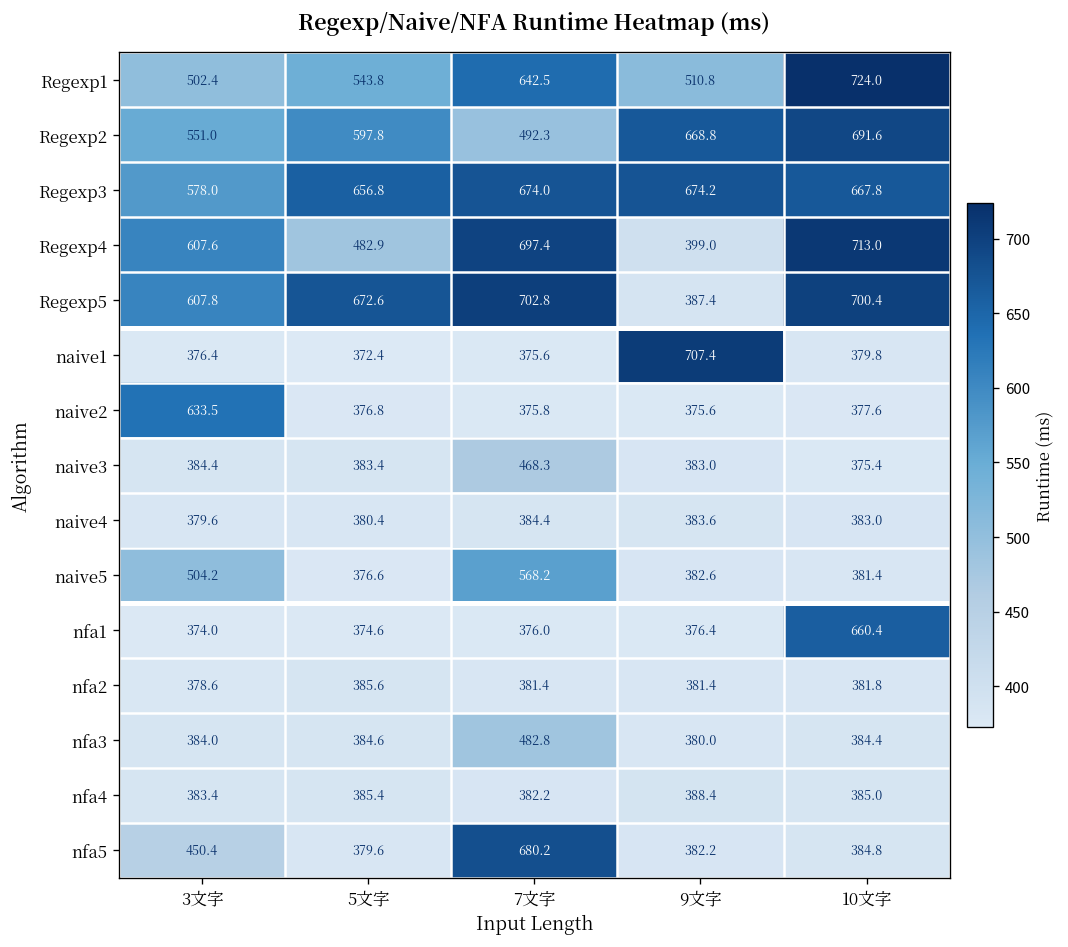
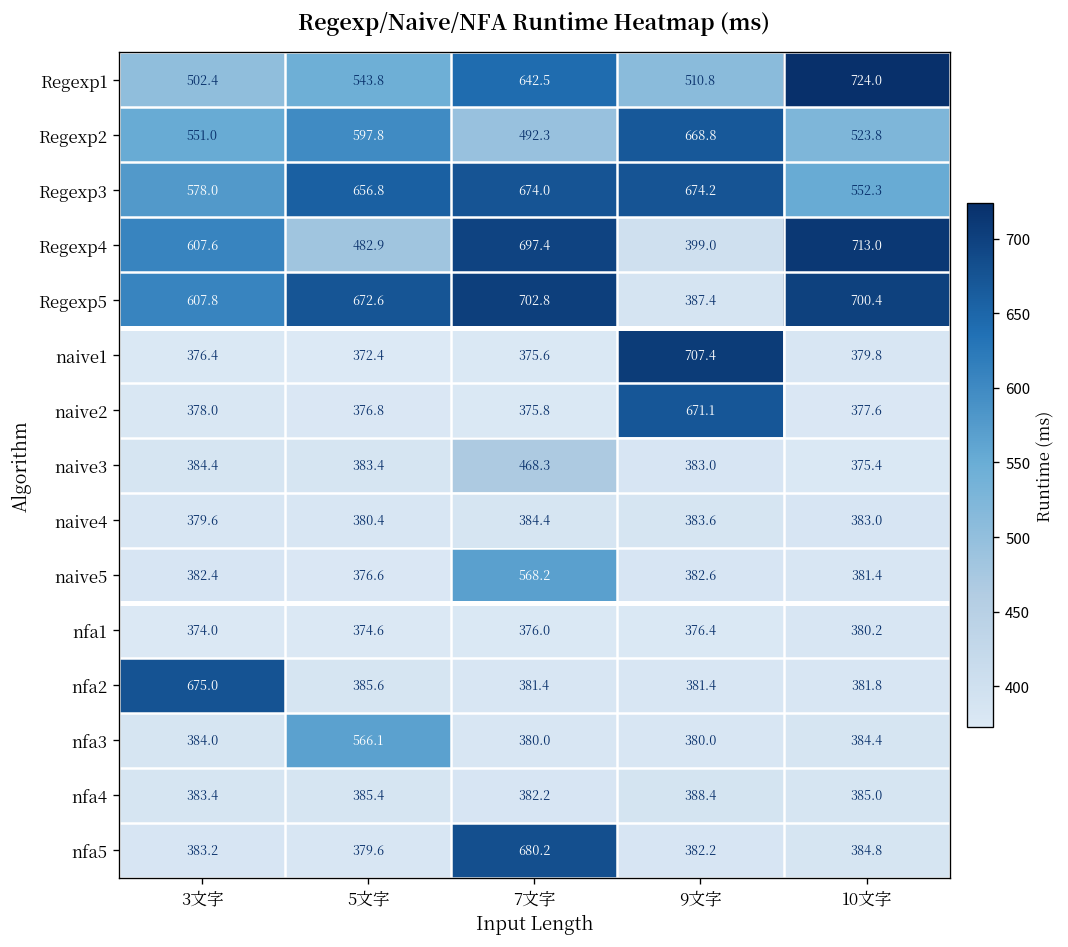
  {
    "Regexp1": {
      "3文字": 502.4,
      "5文字": 543.8,
      "7文字": 642.5,
      "9文字": 510.8,
      "10文字": 724.0
    },
    "Regexp2": {
      "3文字": 551.0,
      "5文字": 597.8,
      "7文字": 492.3,
      "9文字": 668.8,
-     "10文字": 691.6
+     "10文字": 523.8
    },
    "Regexp3": {
      "3文字": 578.0,
      "5文字": 656.8,
      "7文字": 674.0,
      "9文字": 674.2,
-     "10文字": 667.8
+     "10文字": 552.3
    },
    "Regexp4": {
      "3文字": 607.6,
      "5文字": 482.9,
      "7文字": 697.4,
      "9文字": 399.0,
      "10文字": 713.0
    },
    "Regexp5": {
      "3文字": 607.8,
      "5文字": 672.6,
      "7文字": 702.8,
      "9文字": 387.4,
      "10文字": 700.4
    },
    "naive1": {
      "3文字": 376.4,
      "5文字": 372.4,
      "7文字": 375.6,
      "9文字": 707.4,
      "10文字": 379.8
    },
    "naive2": {
-     "3文字": 633.5,
+     "3文字": 378.0,
      "5文字": 376.8,
      "7文字": 375.8,
-     "9文字": 375.6,
+     "9文字": 671.1,
      "10文字": 377.6
    },
    "naive3": {
      "3文字": 384.4,
      "5文字": 383.4,
      "7文字": 468.3,
      "9文字": 383.0,
      "10文字": 375.4
    },
    "naive4": {
      "3文字": 379.6,
      "5文字": 380.4,
      "7文字": 384.4,
      "9文字": 383.6,
      "10文字": 383.0
    },
    "naive5": {
-     "3文字": 504.2,
+     "3文字": 382.4,
      "5文字": 376.6,
      "7文字": 568.2,
      "9文字": 382.6,
      "10文字": 381.4
    },
    "nfa1": {
      "3文字": 374.0,
      "5文字": 374.6,
      "7文字": 376.0,
      "9文字": 376.4,
-     "10文字": 660.4
+     "10文字": 380.2
    },
    "nfa2": {
-     "3文字": 378.6,
+     "3文字": 675.0,
      "5文字": 385.6,
      "7文字": 381.4,
      "9文字": 381.4,
      "10文字": 381.8
    },
    "nfa3": {
      "3文字": 384.0,
-     "5文字": 384.6,
-     "7文字": 482.8,
+     "5文字": 566.1,
+     "7文字": 380.0,
      "9文字": 380.0,
      "10文字": 384.4
    },
    "nfa4": {
      "3文字": 383.4,
      "5文字": 385.4,
      "7文字": 382.2,
      "9文字": 388.4,
      "10文字": 385.0
    },
    "nfa5": {
-     "3文字": 450.4,
+     "3文字": 383.2,
      "5文字": 379.6,
      "7文字": 680.2,
      "9文字": 382.2,
      "10文字": 384.8
    }
  }
